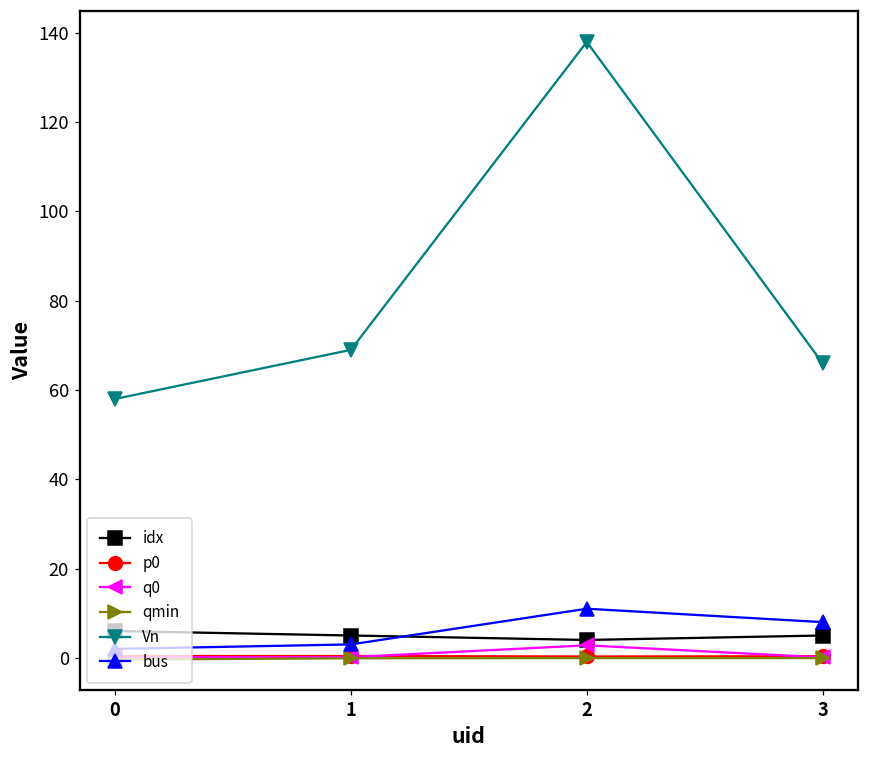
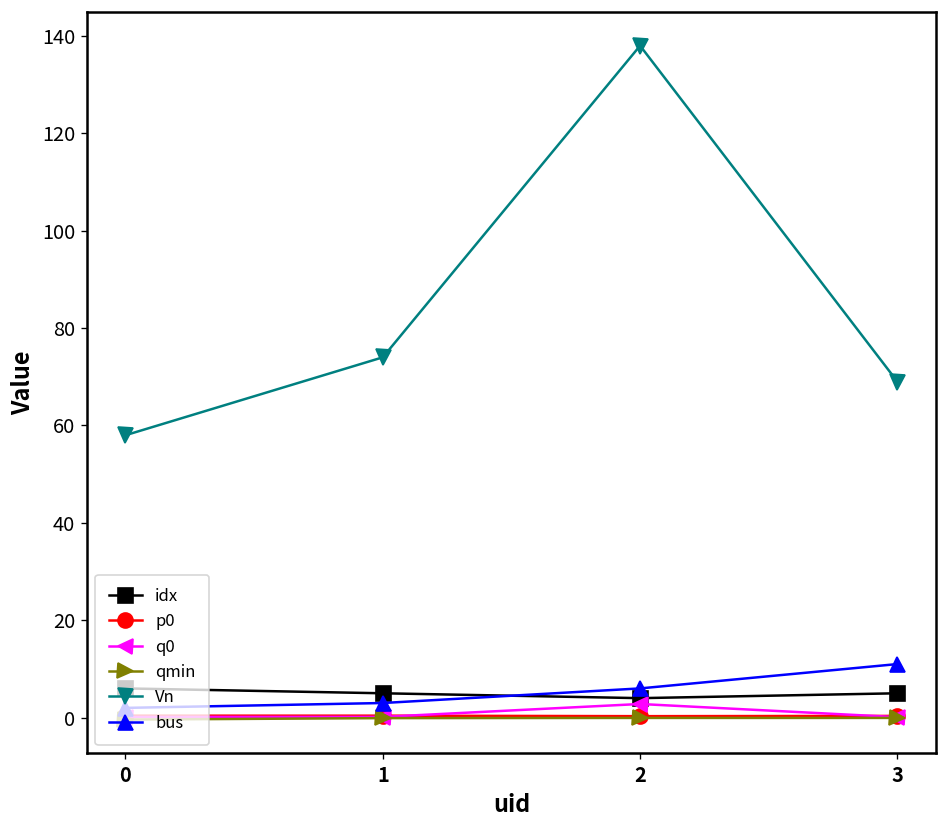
  {
    "idx": {
      "1": 5,
      "2": 4,
      "3": 5
    },
    "q0": {
      "2": 3
    },
    "Vn": {
      "0": 58,
-     "1": 69,
+     "1": 74,
      "2": 138,
-     "3": 66
+     "3": 69
    },
    "bus": {
      "1": 3,
-     "2": 11,
-     "3": 8
+     "2": 6,
+     "3": 11
    }
  }
